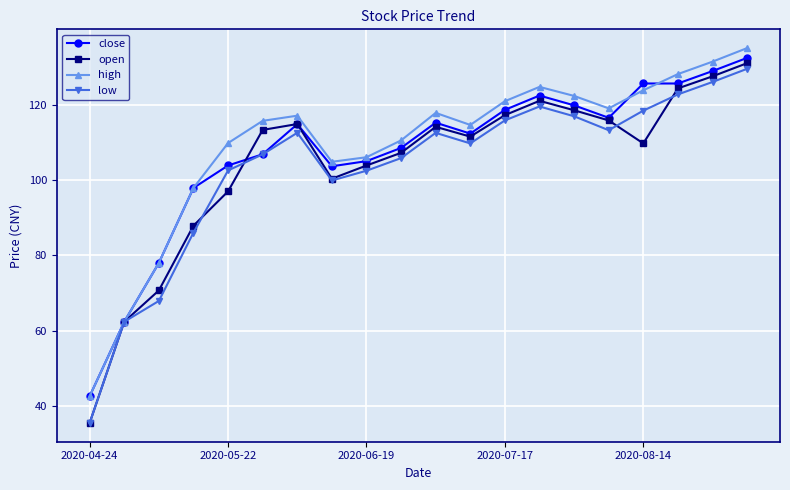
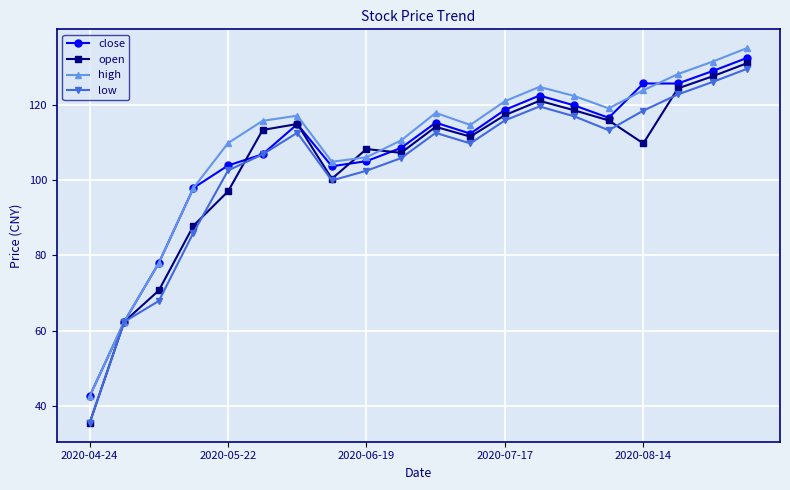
  {
    "close": {
      "2020-05-22": 104,
      "2020-06-19": 105,
      "2020-07-17": 119,
      "2020-08-14": 126
    },
    "open": {
      "2020-05-22": 97,
-     "2020-06-19": 104,
+     "2020-06-19": 108,
      "2020-07-17": 117,
      "2020-08-14": 110
    }
  }
